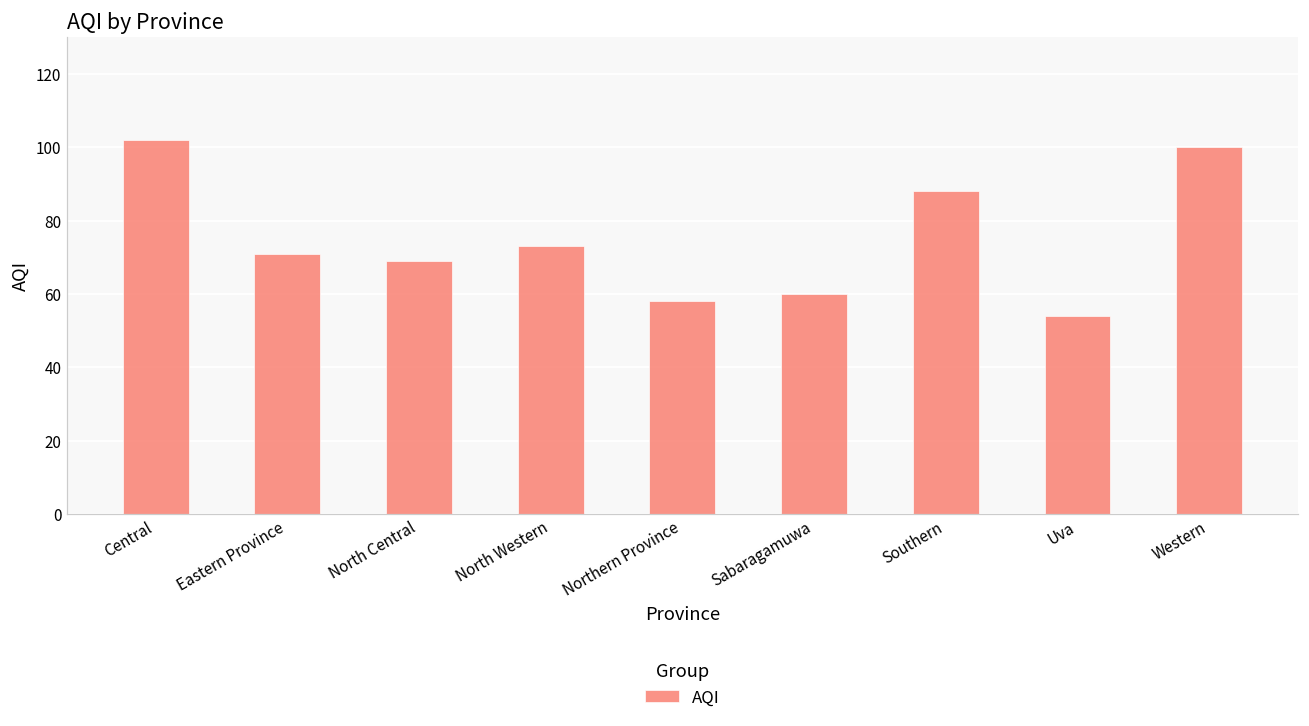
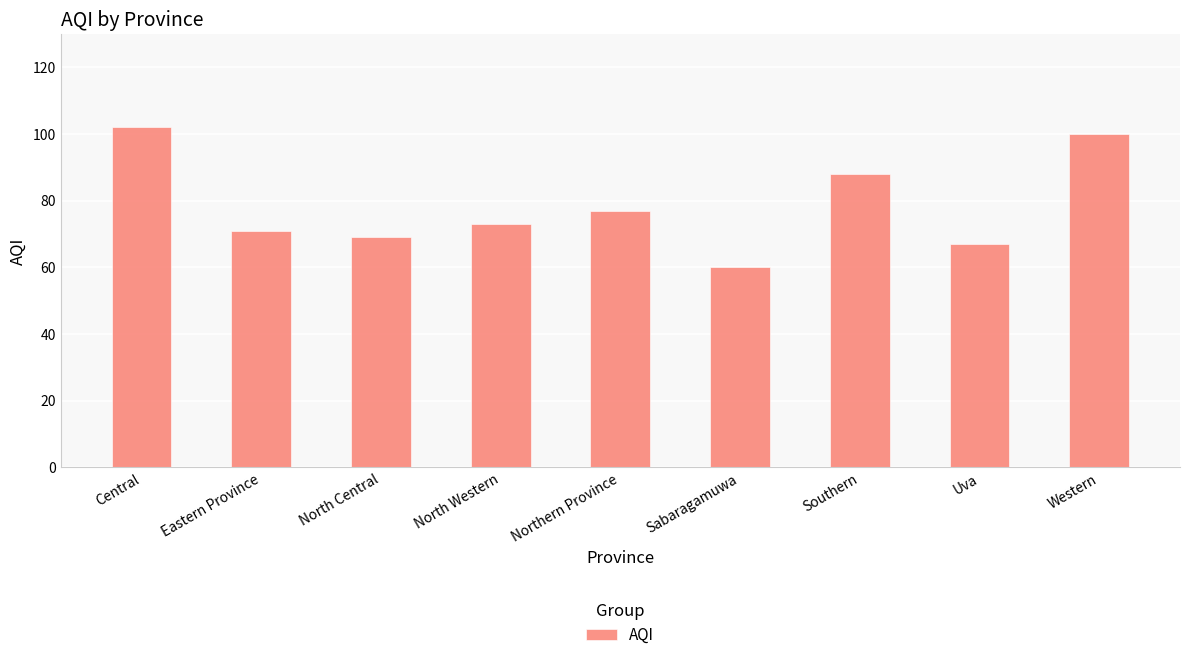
  {
    "Central": 102,
    "Eastern Province": 71,
    "North Central": 69,
    "North Western": 73,
-   "Northern Province": 58,
+   "Northern Province": 77,
    "Sabaragamuwa": 60,
    "Southern": 88,
-   "Uva": 54,
+   "Uva": 67,
    "Western": 100
  }
